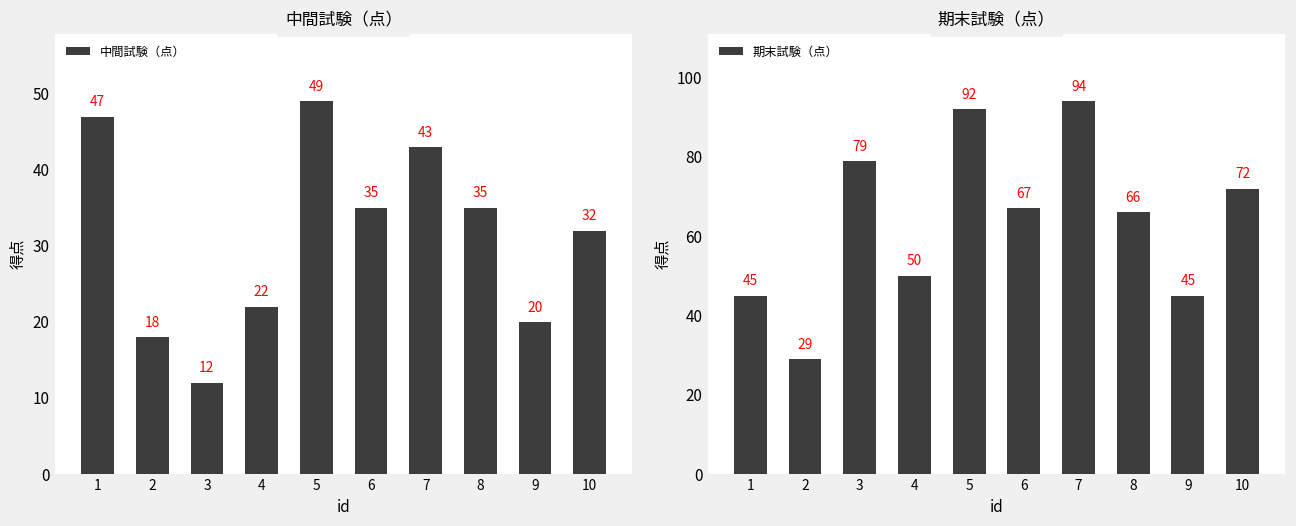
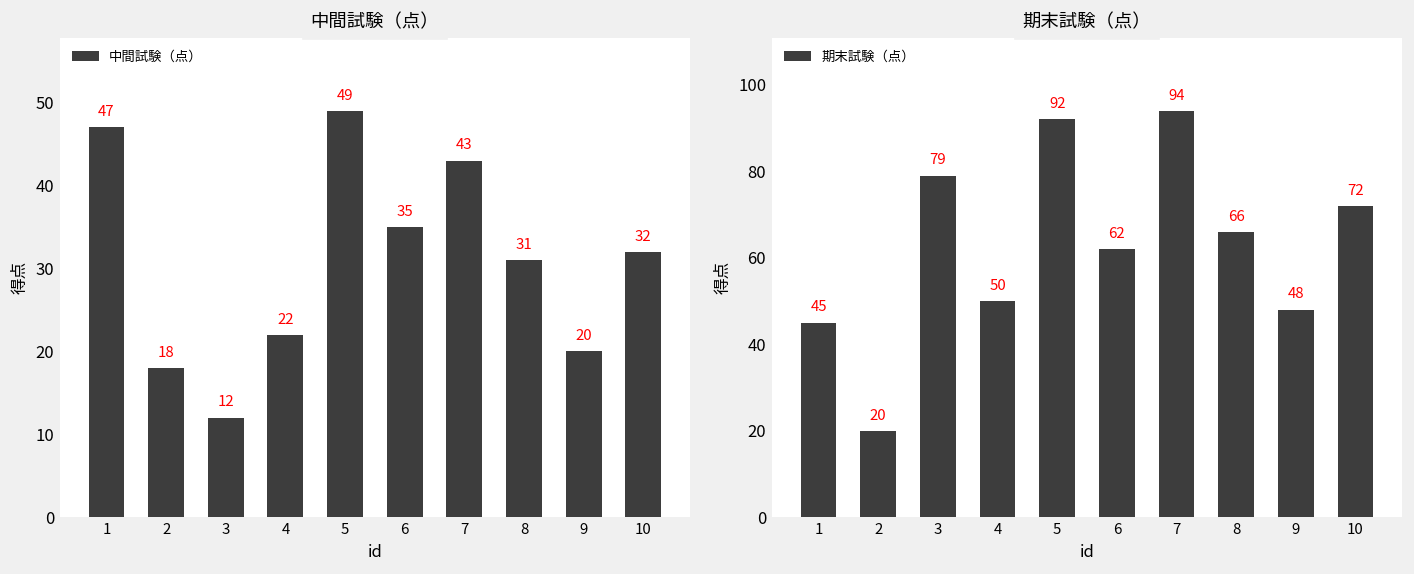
  {
    "中間試験（点）": {
      "1": 47,
      "2": 18,
      "3": 12,
      "4": 22,
      "5": 49,
      "6": 35,
      "7": 43,
-     "8": 35,
+     "8": 31,
      "9": 20,
      "10": 32
    },
    "期末試験（点）": {
      "1": 45,
-     "2": 29,
+     "2": 20,
      "3": 79,
      "4": 50,
      "5": 92,
-     "6": 67,
+     "6": 62,
      "7": 94,
      "8": 66,
-     "9": 45,
+     "9": 48,
      "10": 72
    }
  }
